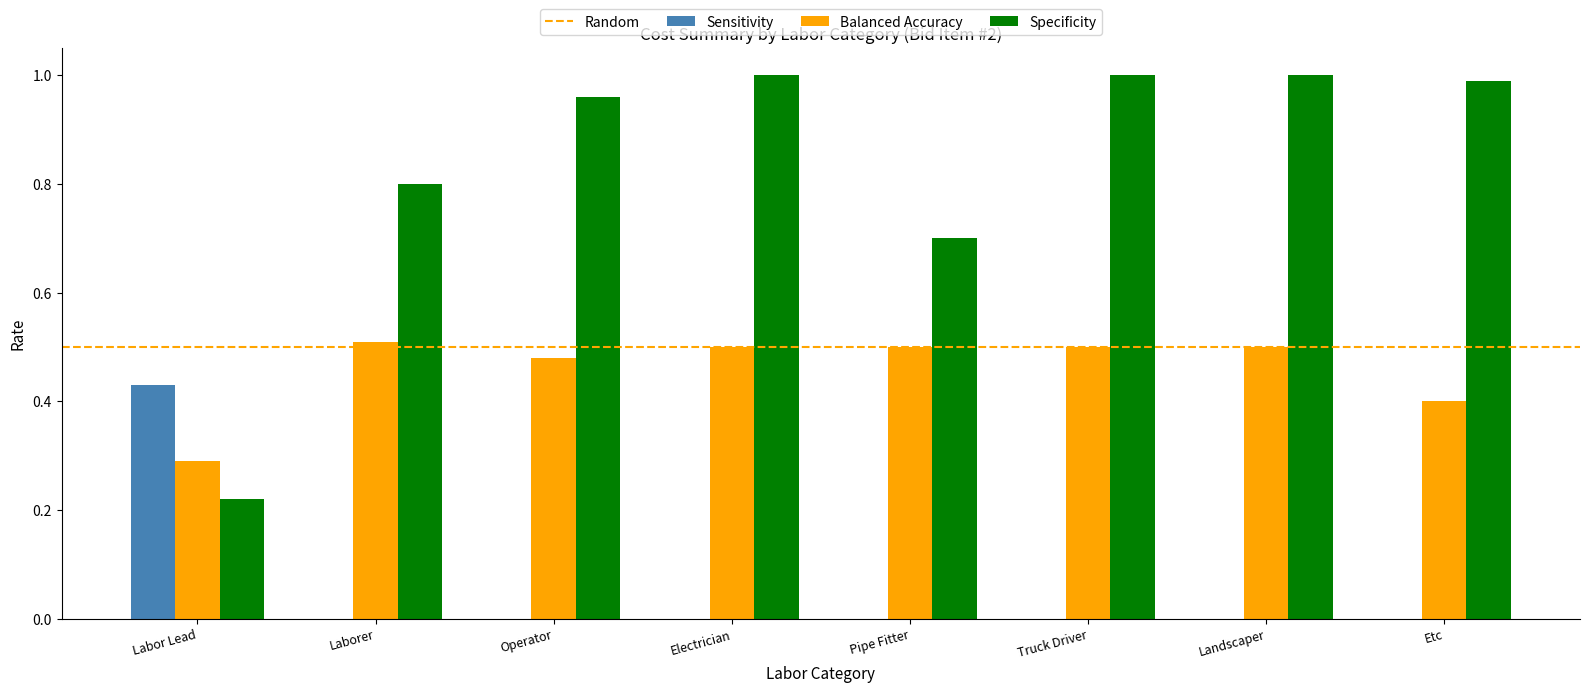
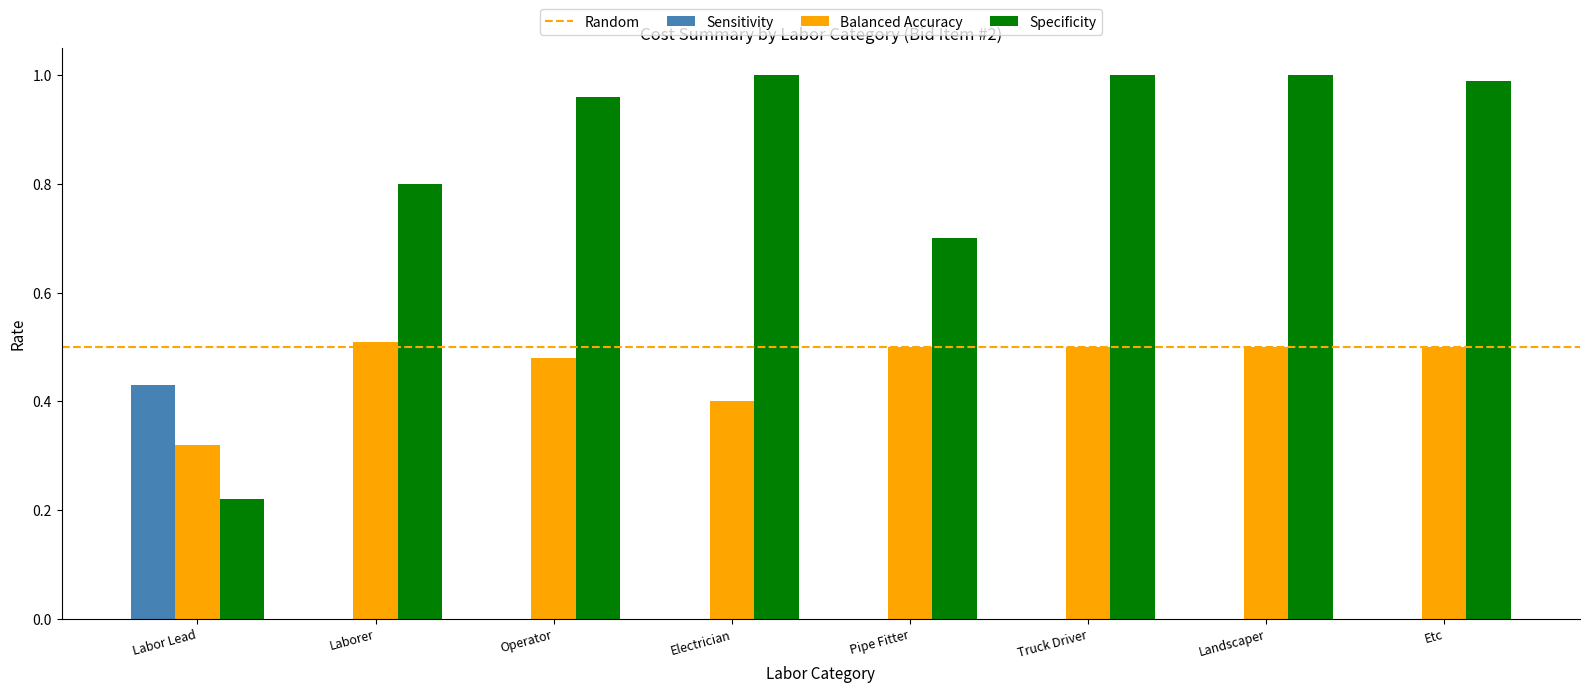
  {
    "Sensitivity": {
      "Labor Lead": 0.43,
      "Laborer": 0.00,
      "Operator": 0.00,
      "Electrician": 0.00,
      "Pipe Fitter": 0.00,
      "Truck Driver": 0.00,
      "Landscaper": 0.00,
      "Etc": 0.00
    },
    "Balanced Accuracy": {
-     "Labor Lead": 0.29,
+     "Labor Lead": 0.32,
      "Laborer": 0.51,
      "Operator": 0.48,
-     "Electrician": 0.5,
+     "Electrician": 0.4,
      "Pipe Fitter": 0.50,
      "Truck Driver": 0.50,
      "Landscaper": 0.50,
-     "Etc": 0.4
+     "Etc": 0.5
    },
    "Specificity": {
      "Labor Lead": 0.22,
      "Laborer": 0.80,
      "Operator": 0.96,
      "Electrician": 1.00,
      "Pipe Fitter": 0.70,
      "Truck Driver": 1.00,
      "Landscaper": 1.00,
      "Etc": 0.99
    }
  }
